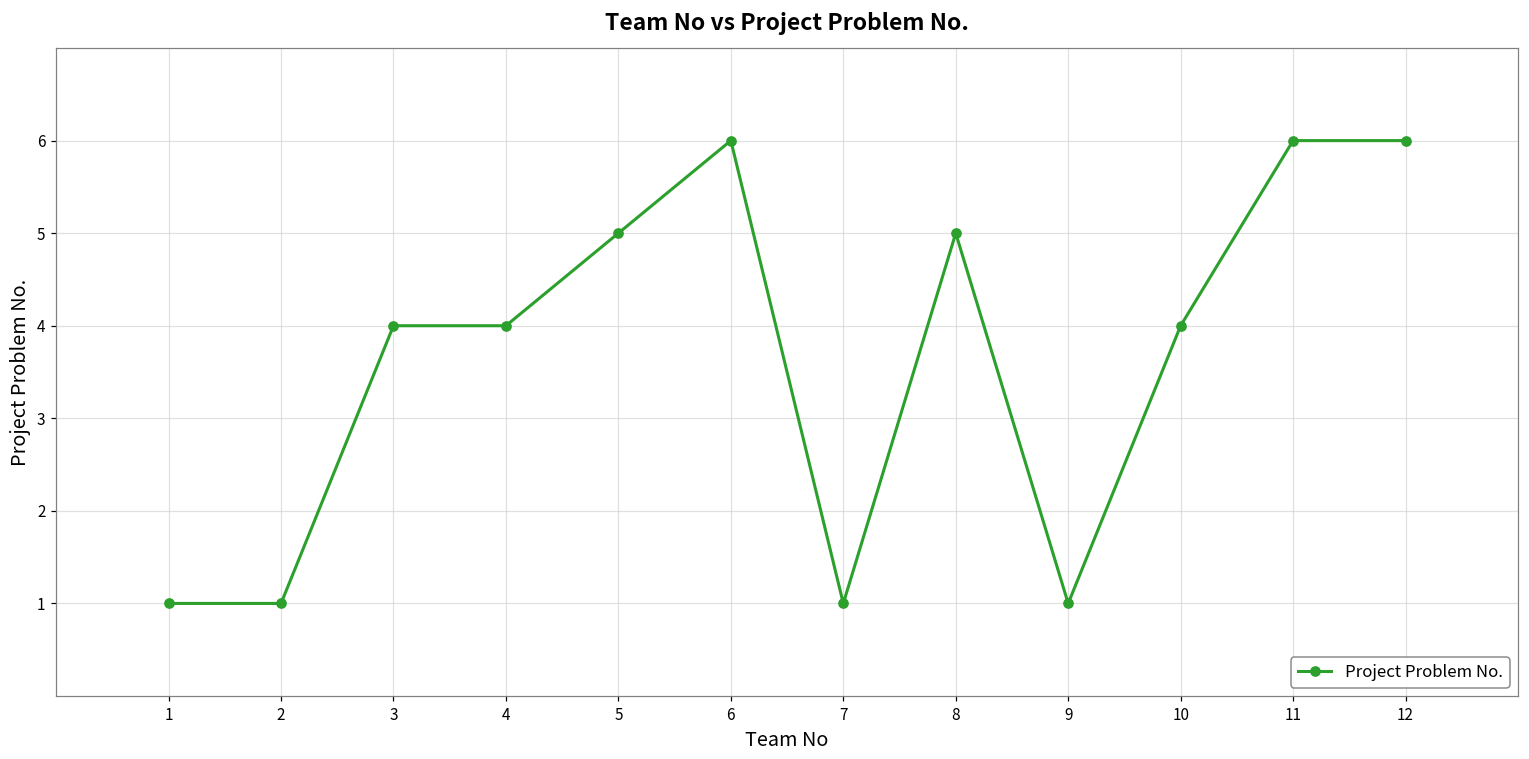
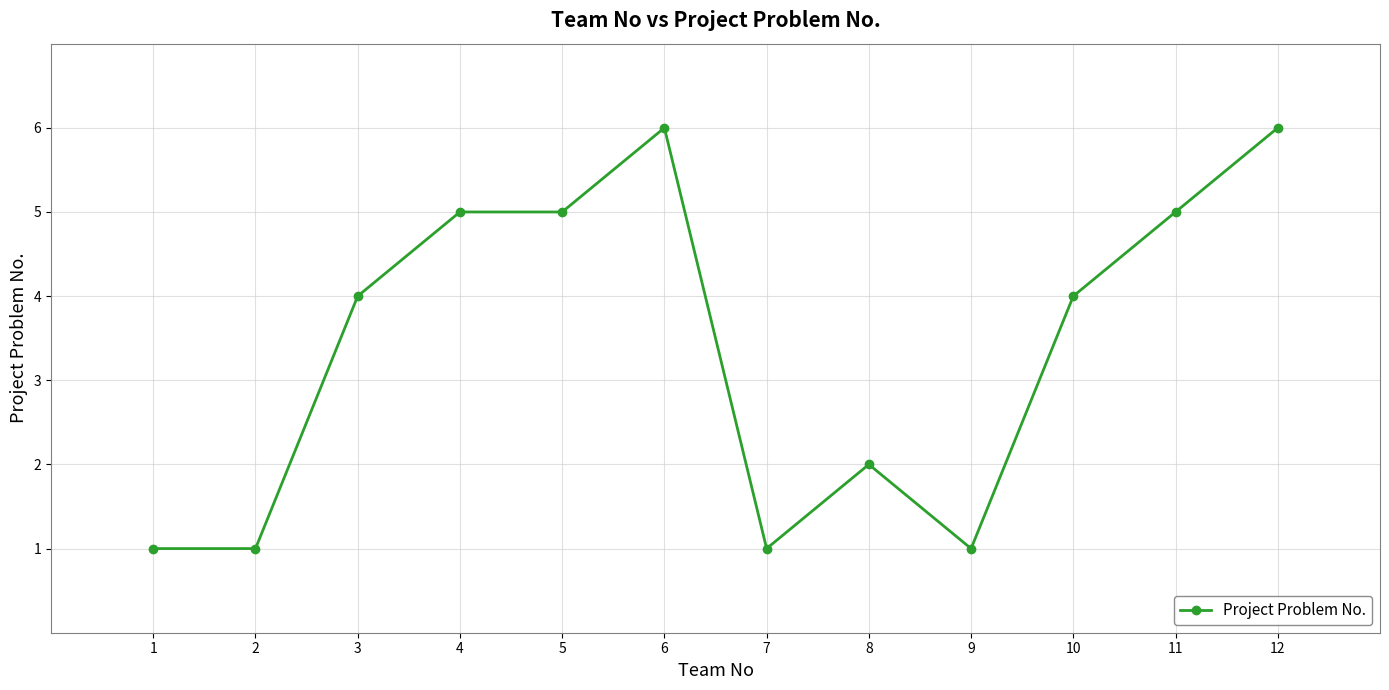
  {
    "1": 1,
    "2": 1,
    "3": 4,
-   "4": 4,
+   "4": 5,
    "5": 5,
    "6": 6,
    "7": 1,
-   "8": 5,
+   "8": 2,
    "9": 1,
    "10": 4,
-   "11": 6,
+   "11": 5,
    "12": 6
  }
